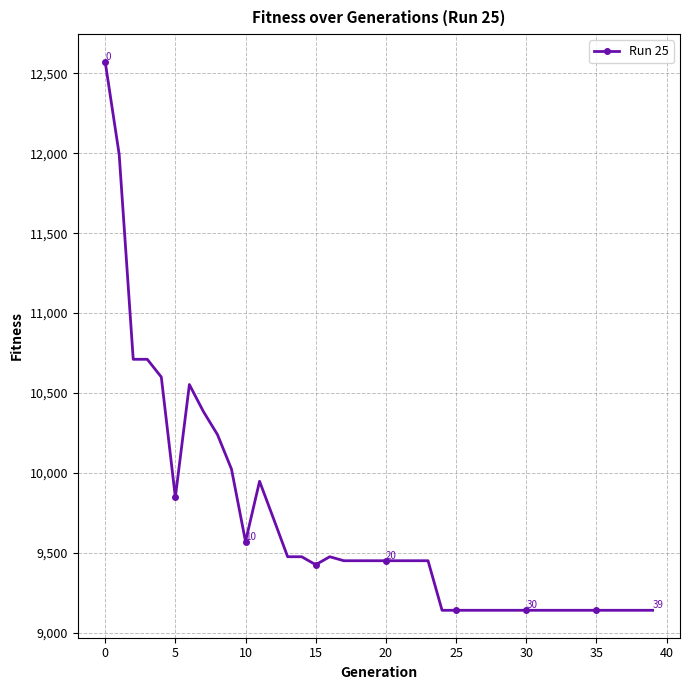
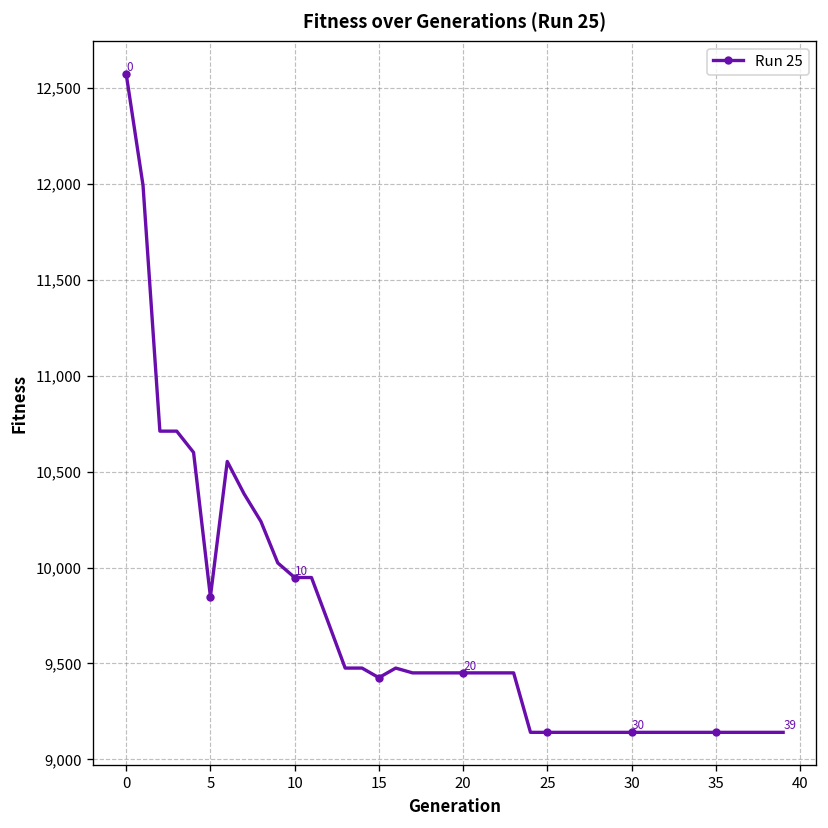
  {
    "5": "9,850",
-   "10": "9,570",
+   "10": "9,950",
    "15": "9,430",
    "25": "9,140",
    "35": "9,140"
  }
